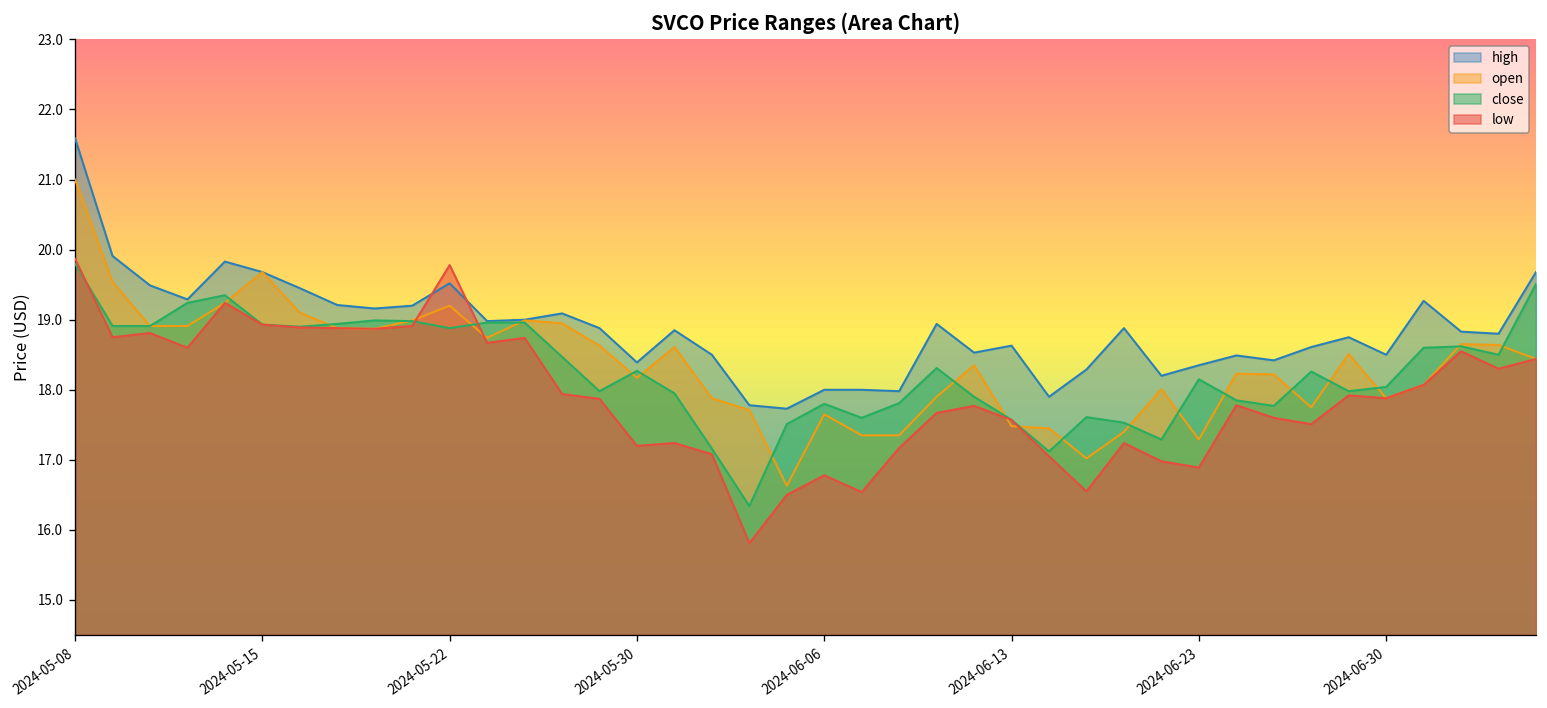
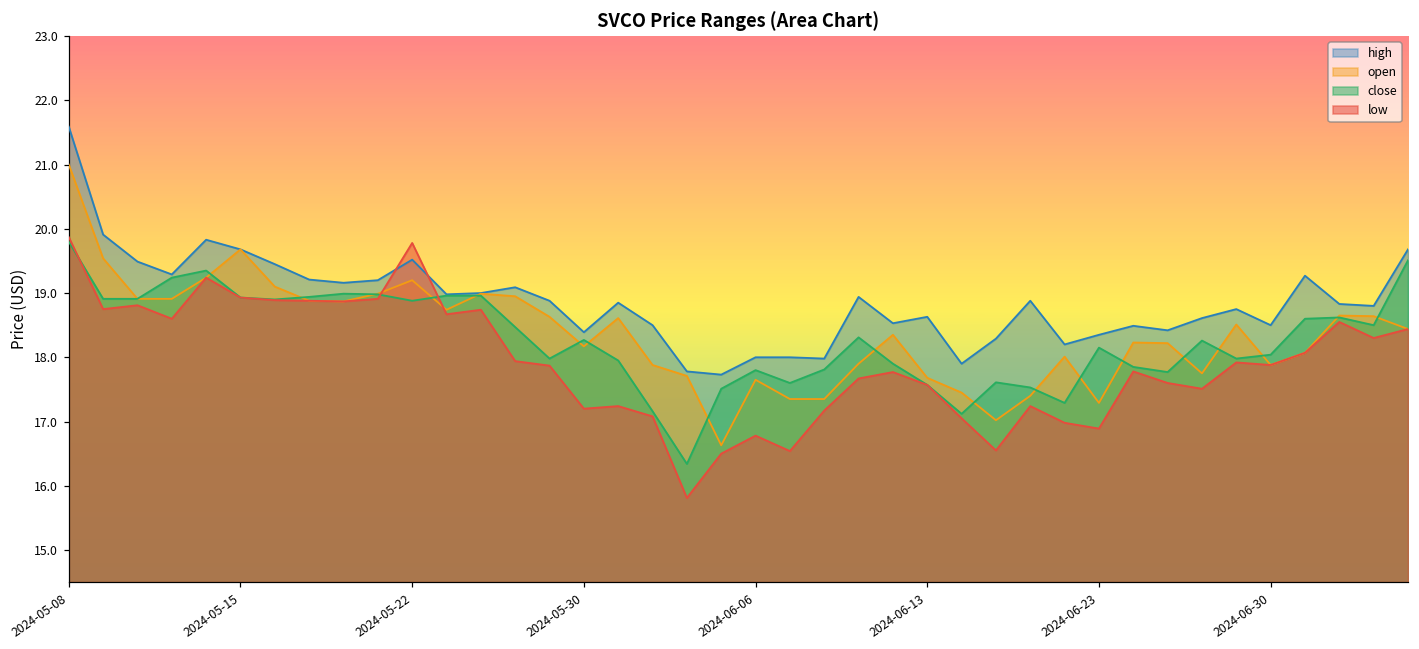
  {
    "high": {
      "2024-05-08": 21.6,
      "2024-05-22": 19.5,
      "2024-05-30": 18.4,
      "2024-06-06": 18.0,
      "2024-06-13": 18.6,
      "2024-06-23": 18.4,
      "2024-06-30": 18.5
    },
    "open": {
      "2024-05-08": 21.0,
      "2024-05-22": 19.2,
      "2024-05-30": 18.2,
      "2024-06-06": 17.7,
-     "2024-06-13": 17.5,
+     "2024-06-13": 17.7,
      "2024-06-23": 17.3
    },
    "close": {
      "2024-05-08": 19.8,
      "2024-05-22": 18.9,
      "2024-05-30": 18.3,
      "2024-06-06": 17.8,
      "2024-06-23": 18.2,
      "2024-06-30": 18.0
    },
    "low": {
      "2024-05-08": 19.9,
      "2024-05-22": 19.8,
      "2024-05-30": 17.2,
      "2024-06-06": 16.8,
      "2024-06-23": 16.9
    }
  }
